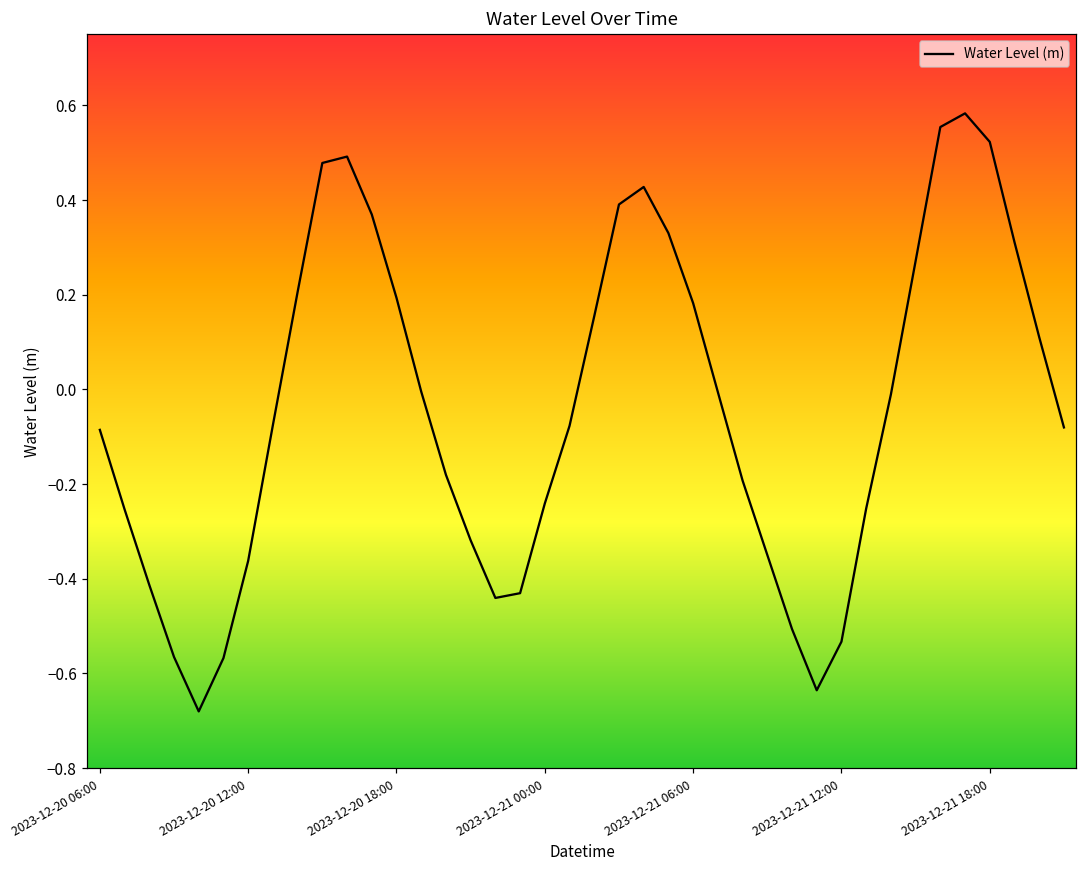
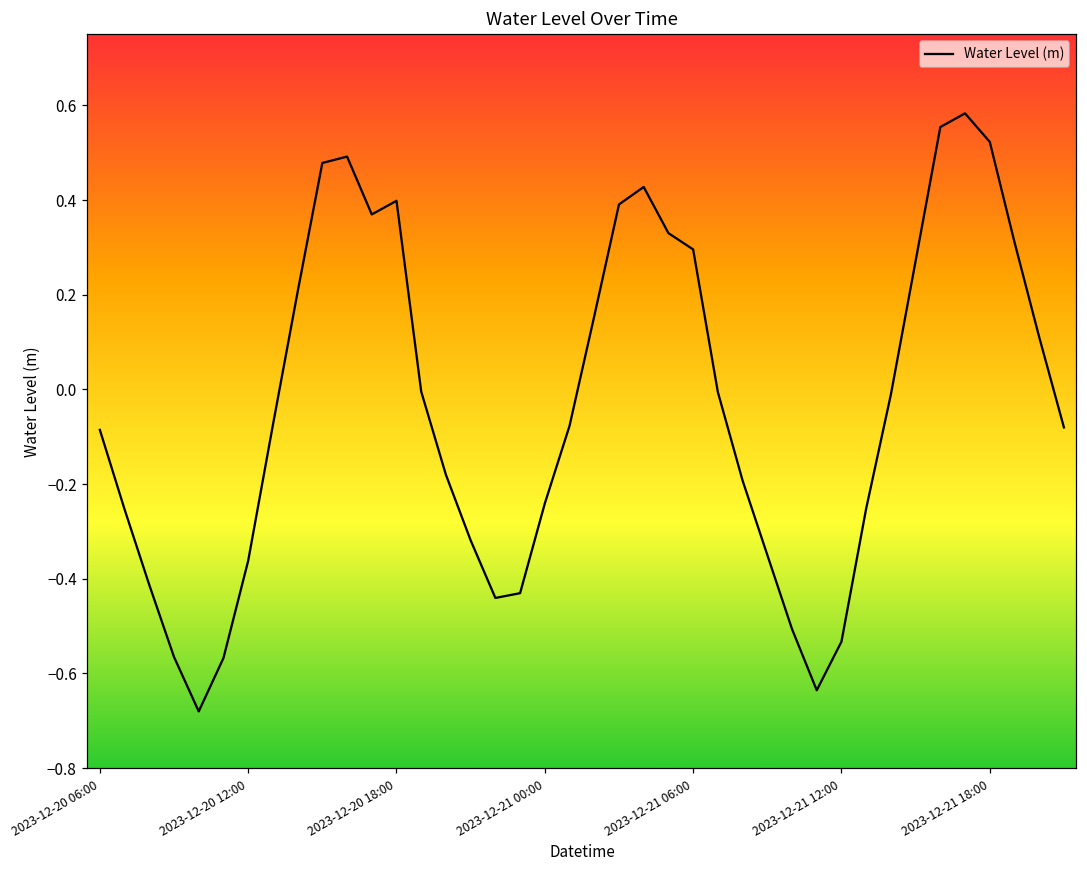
  {
    "2023-12-20 06:00": -0.09,
    "2023-12-20 12:00": -0.36,
-   "2023-12-20 18:00": 0.19,
+   "2023-12-20 18:00": 0.40,
    "2023-12-21 00:00": -0.24,
-   "2023-12-21 06:00": 0.18,
+   "2023-12-21 06:00": 0.30,
    "2023-12-21 12:00": -0.53,
    "2023-12-21 18:00": 0.52
  }
